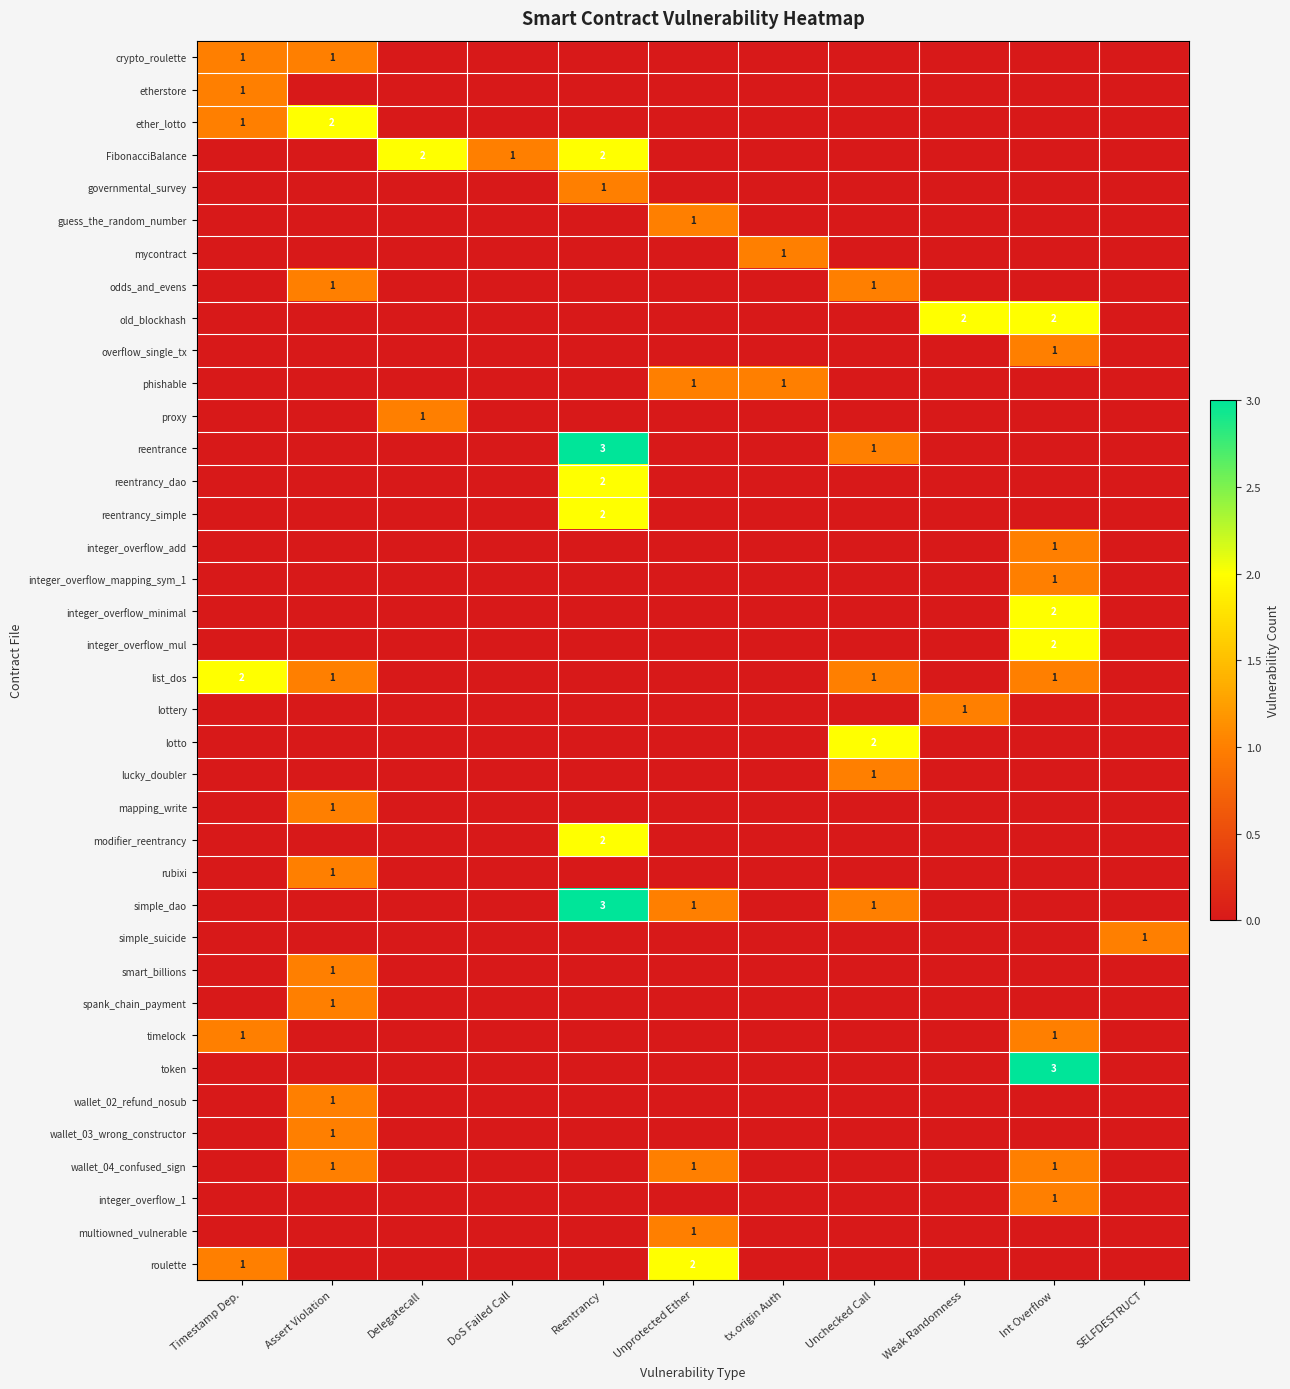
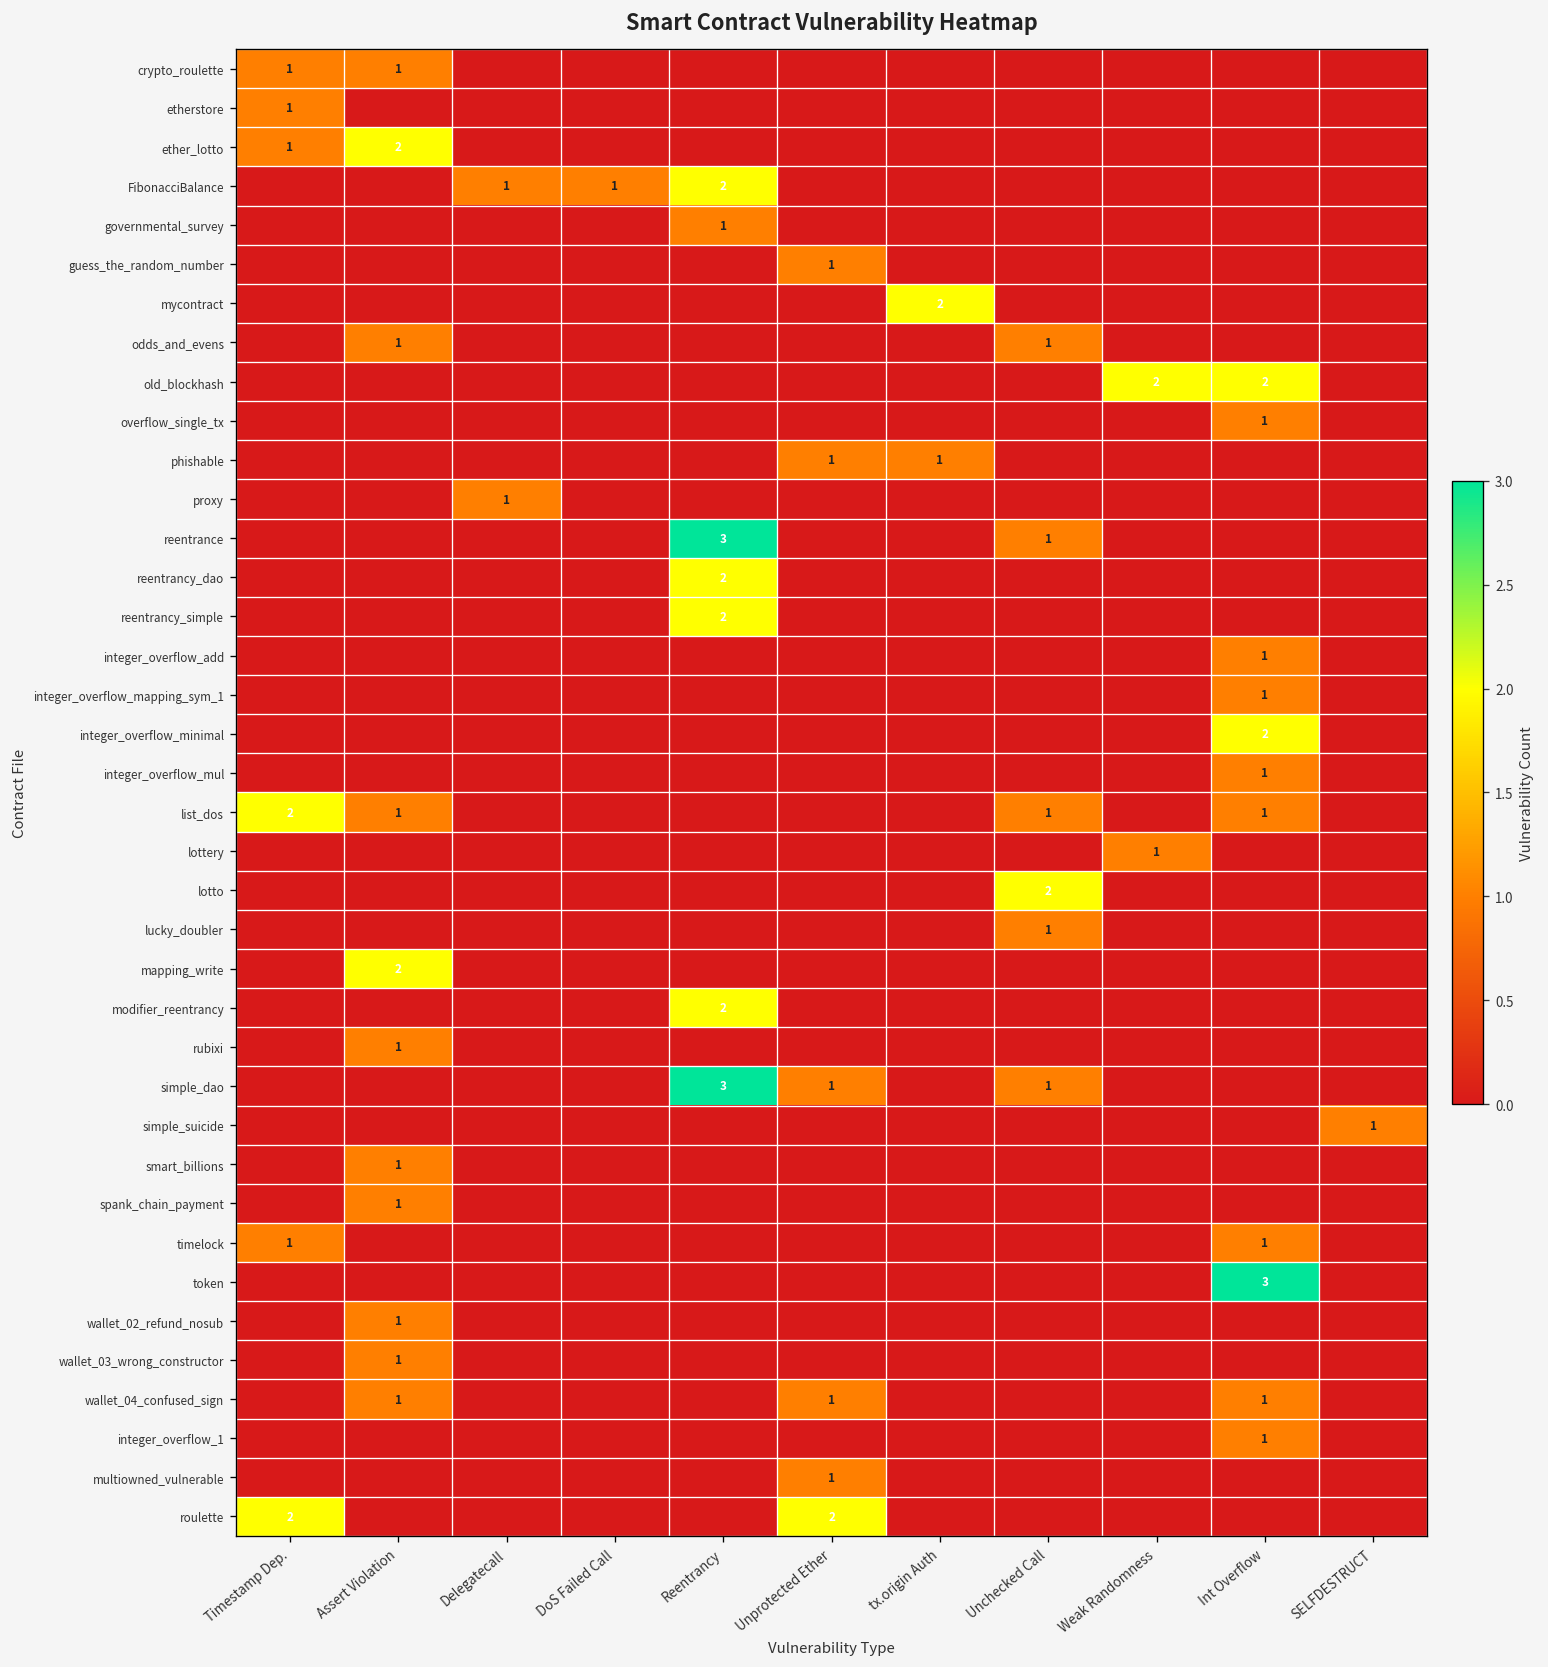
  {
    "crypto_roulette": {
      "Timestamp Dep.": 1,
      "Assert Violation": 1
    },
    "etherstore": {
      "Timestamp Dep.": 1
    },
    "ether_lotto": {
      "Timestamp Dep.": 1,
      "Assert Violation": 2
    },
    "FibonacciBalance": {
-     "Delegatecall": 2,
+     "Delegatecall": 1,
      "DoS Failed Call": 1,
      "Reentrancy": 2
    },
    "governmental_survey": {
      "Reentrancy": 1
    },
    "guess_the_random_number": {
      "Unprotected Ether": 1
    },
    "mycontract": {
-     "tx.origin Auth": 1
+     "tx.origin Auth": 2
    },
    "odds_and_evens": {
      "Assert Violation": 1,
      "Unchecked Call": 1
    },
    "old_blockhash": {
      "Weak Randomness": 2,
      "Int Overflow": 2
    },
    "overflow_single_tx": {
      "Int Overflow": 1
    },
    "phishable": {
      "Unprotected Ether": 1,
      "tx.origin Auth": 1
    },
    "proxy": {
      "Delegatecall": 1
    },
    "reentrance": {
      "Reentrancy": 3,
      "Unchecked Call": 1
    },
    "reentrancy_dao": {
      "Reentrancy": 2
    },
    "reentrancy_simple": {
      "Reentrancy": 2
    },
    "integer_overflow_add": {
      "Int Overflow": 1
    },
    "integer_overflow_mapping_sym_1": {
      "Int Overflow": 1
    },
    "integer_overflow_minimal": {
      "Int Overflow": 2
    },
    "integer_overflow_mul": {
-     "Int Overflow": 2
+     "Int Overflow": 1
    },
    "list_dos": {
      "Timestamp Dep.": 2,
      "Assert Violation": 1,
      "Unchecked Call": 1,
      "Int Overflow": 1
    },
    "lottery": {
      "Weak Randomness": 1
    },
    "lotto": {
      "Unchecked Call": 2
    },
    "lucky_doubler": {
      "Unchecked Call": 1
    },
    "mapping_write": {
-     "Assert Violation": 1
+     "Assert Violation": 2
    },
    "modifier_reentrancy": {
      "Reentrancy": 2
    },
    "rubixi": {
      "Assert Violation": 1
    },
    "simple_dao": {
      "Reentrancy": 3,
      "Unprotected Ether": 1,
      "Unchecked Call": 1
    },
    "simple_suicide": {
      "SELFDESTRUCT": 1
    },
    "smart_billions": {
      "Assert Violation": 1
    },
    "spank_chain_payment": {
      "Assert Violation": 1
    },
    "timelock": {
      "Timestamp Dep.": 1,
      "Int Overflow": 1
    },
    "token": {
      "Int Overflow": 3
    },
    "wallet_02_refund_nosub": {
      "Assert Violation": 1
    },
    "wallet_03_wrong_constructor": {
      "Assert Violation": 1
    },
    "wallet_04_confused_sign": {
      "Assert Violation": 1,
      "Unprotected Ether": 1,
      "Int Overflow": 1
    },
    "integer_overflow_1": {
      "Int Overflow": 1
    },
    "multiowned_vulnerable": {
      "Unprotected Ether": 1
    },
    "roulette": {
-     "Timestamp Dep.": 1,
+     "Timestamp Dep.": 2,
      "Unprotected Ether": 2
    }
  }
